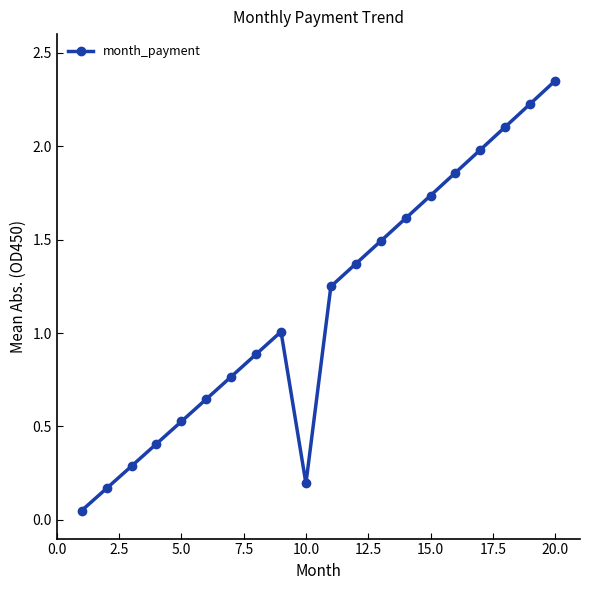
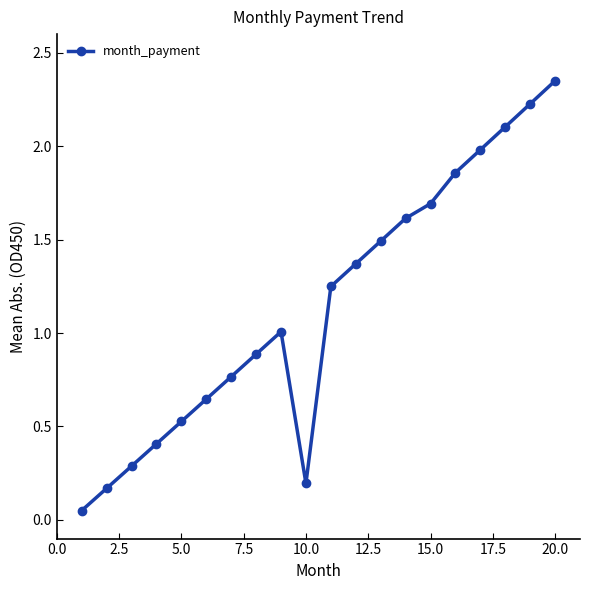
  {
    "5.0": 0.53,
    "10.0": 0.20,
-   "15.0": 1.74,
+   "15.0": 1.69,
    "20.0": 2.35
  }
